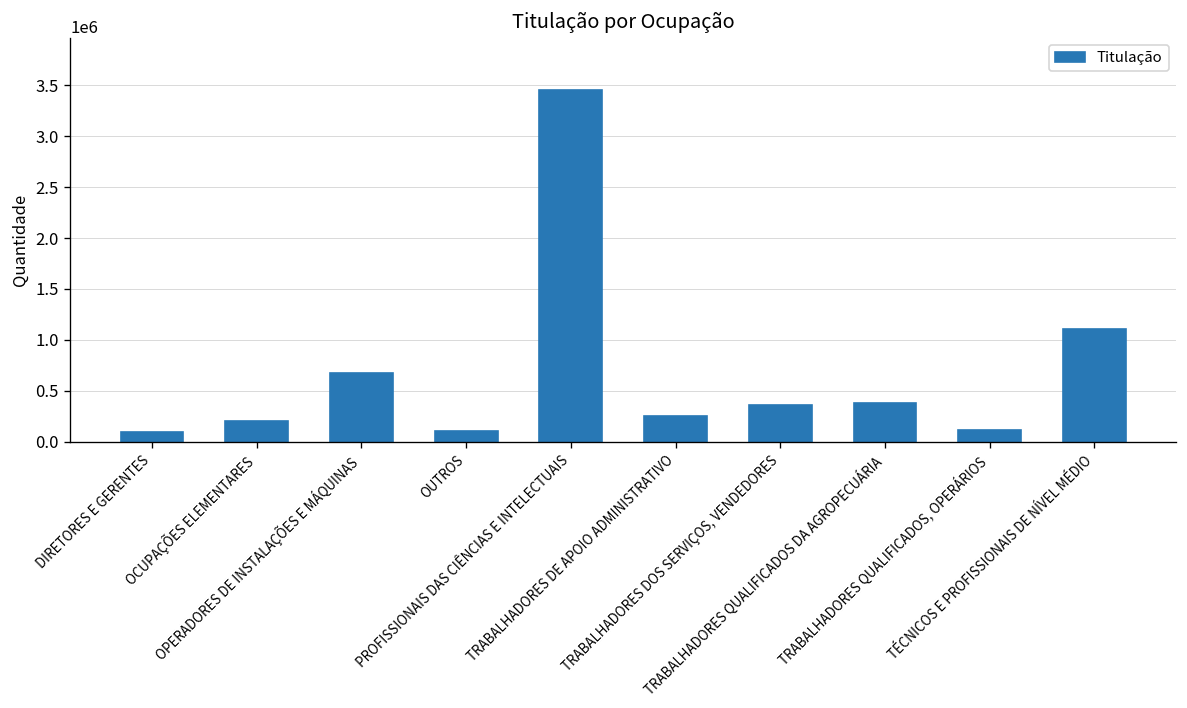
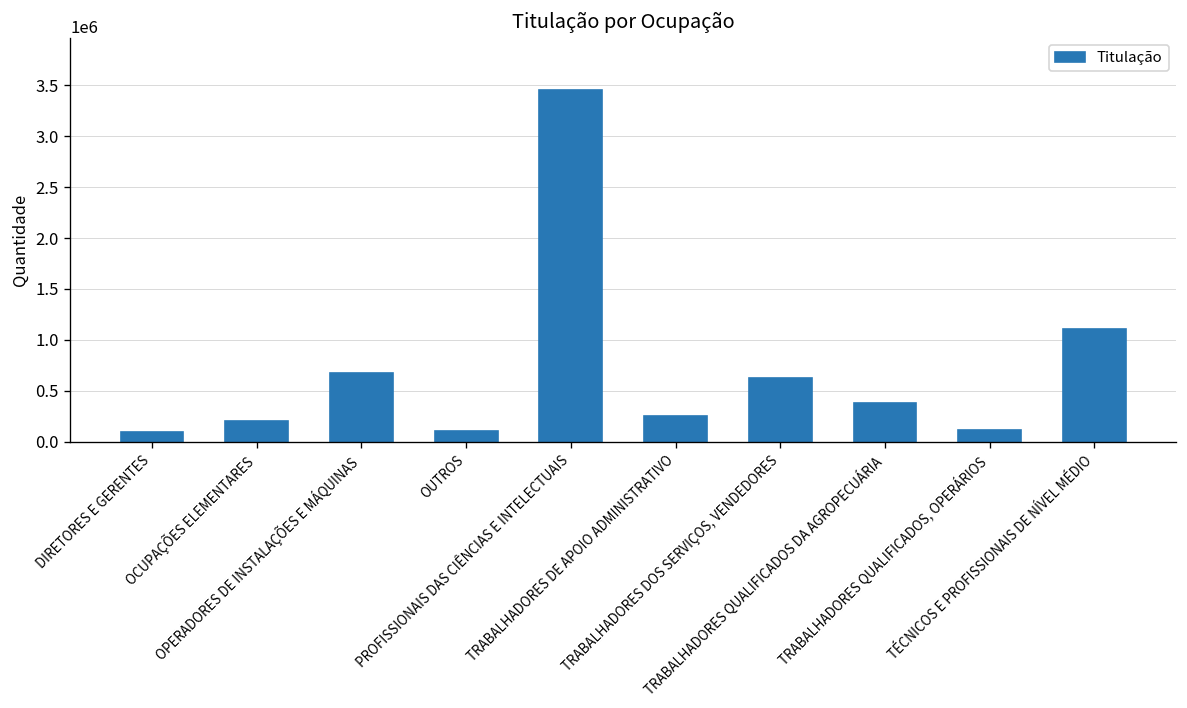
  {
    "DIRETORES E GERENTES": 100000,
    "OCUPAÇÕES ELEMENTARES": 200000,
    "OPERADORES DE INSTALAÇÕES E MÁQUINAS": 700000,
    "OUTROS": 100000,
    "PROFISSIONAIS DAS CIÊNCIAS E INTELECTUAIS": 3400000,
    "TRABALHADORES DE APOIO ADMINISTRATIVO": 300000,
-   "TRABALHADORES DOS SERVIÇOS, VENDEDORES": 400000,
+   "TRABALHADORES DOS SERVIÇOS, VENDEDORES": 600000,
    "TRABALHADORES QUALIFICADOS DA AGROPECUÁRIA": 400000,
    "TRABALHADORES QUALIFICADOS, OPERÁRIOS": 100000,
    "TÉCNICOS E PROFISSIONAIS DE NÍVEL MÉDIO": 1100000
  }
